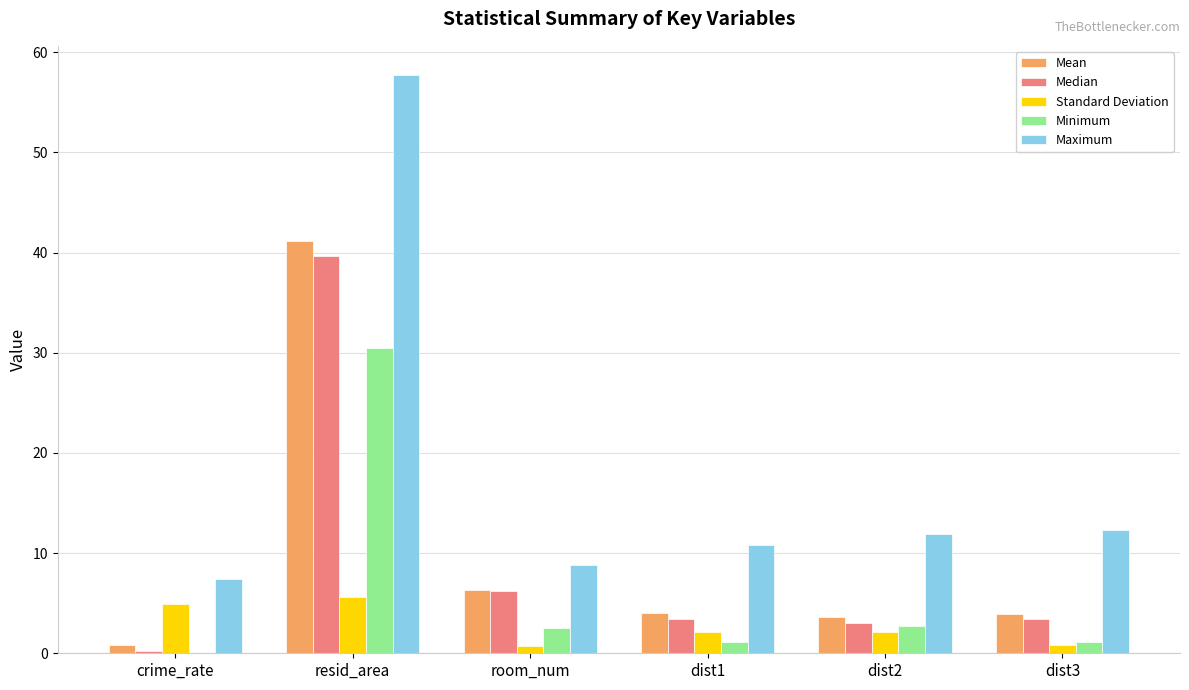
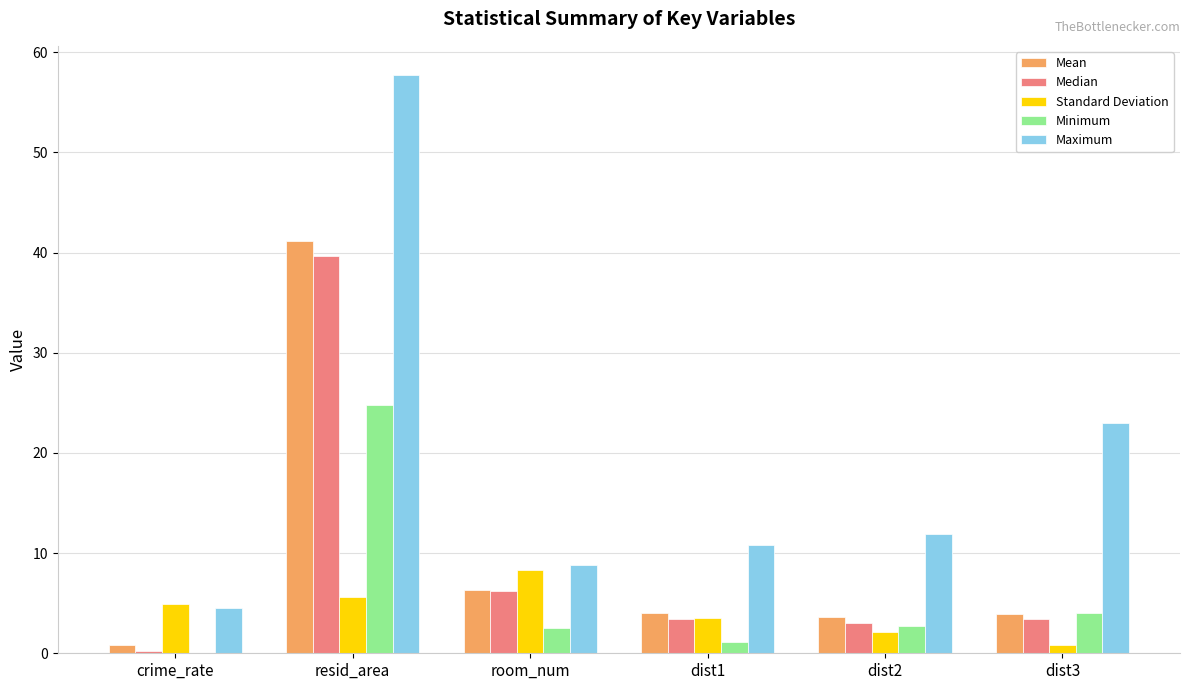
  {
    "Standard Deviation": {
      "crime_rate": 4.9,
      "resid_area": 5.6,
-     "room_num": 0.7,
-     "dist1": 2.1,
+     "room_num": 8.3,
+     "dist1": 3.5,
      "dist2": 2.1,
      "dist3": 0.9
    },
    "Minimum": {
-     "resid_area": 30.5,
+     "resid_area": 24.8,
      "room_num": 2.5,
      "dist1": 1.1,
      "dist2": 2.8,
-     "dist3": 1.2
+     "dist3": 4.1
    },
    "Maximum": {
-     "crime_rate": 7.4,
+     "crime_rate": 4.5,
      "resid_area": 57.7,
      "room_num": 8.8,
      "dist1": 10.8,
      "dist2": 11.9,
-     "dist3": 12.3
+     "dist3": 23.0
    }
  }
